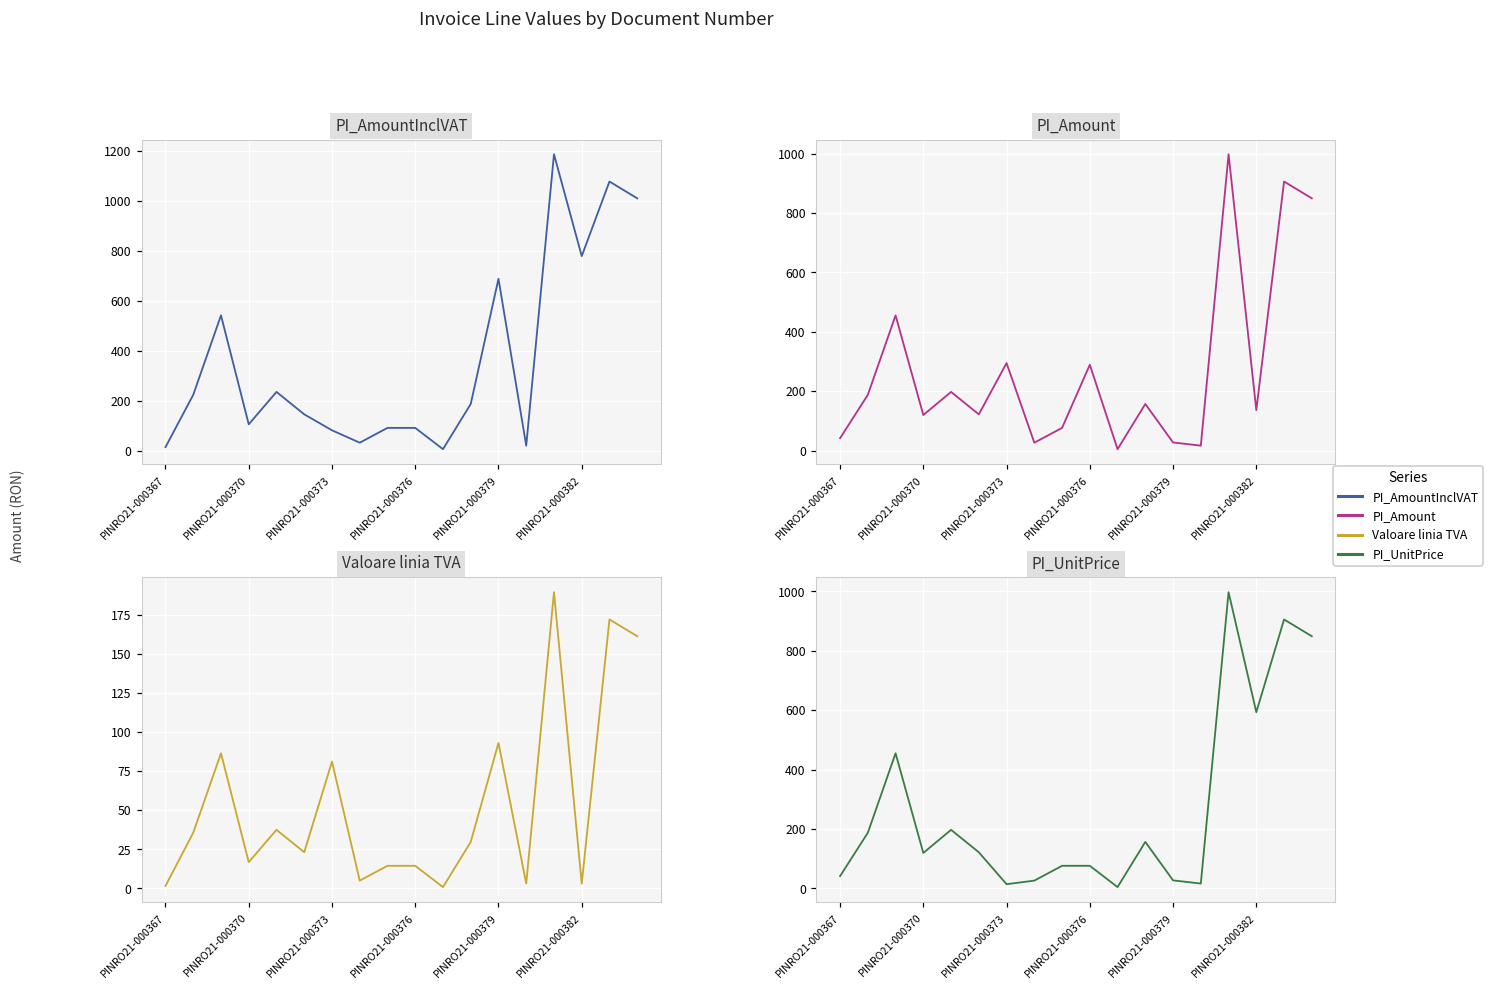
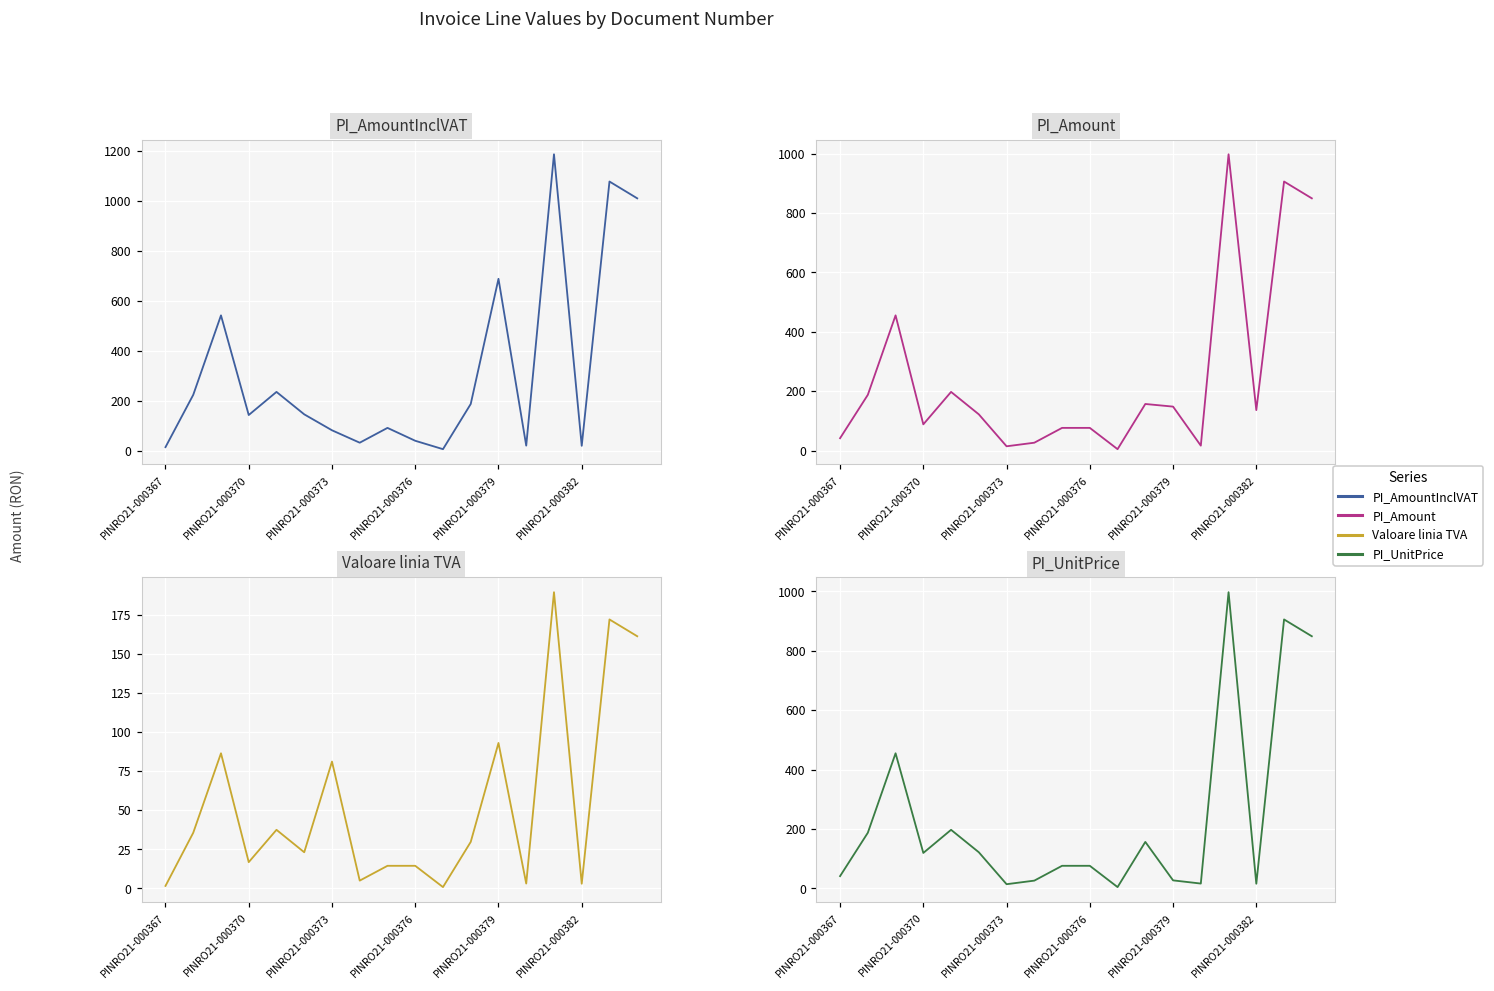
  {
    "PI_AmountInclVAT": {
      "PINRO21-000367": 10,
-     "PINRO21-000370": 110,
+     "PINRO21-000370": 140,
      "PINRO21-000373": 80,
-     "PINRO21-000376": 90,
+     "PINRO21-000376": 40,
      "PINRO21-000379": 690,
-     "PINRO21-000382": 780
+     "PINRO21-000382": 20
    },
    "PI_Amount": {
      "PINRO21-000367": 40,
-     "PINRO21-000370": 120,
-     "PINRO21-000373": 290,
-     "PINRO21-000376": 290,
-     "PINRO21-000379": 30,
+     "PINRO21-000370": 90,
+     "PINRO21-000373": 10,
+     "PINRO21-000376": 80,
+     "PINRO21-000379": 150,
      "PINRO21-000382": 140
    },
    "Valoare linia TVA": {
      "PINRO21-000367": 2,
      "PINRO21-000370": 17,
      "PINRO21-000373": 81,
      "PINRO21-000376": 15,
      "PINRO21-000379": 93,
      "PINRO21-000382": 3
    },
    "PI_UnitPrice": {
      "PINRO21-000367": 40,
      "PINRO21-000370": 120,
      "PINRO21-000373": 10,
      "PINRO21-000376": 80,
      "PINRO21-000379": 30,
-     "PINRO21-000382": 590
+     "PINRO21-000382": 20
    }
  }
